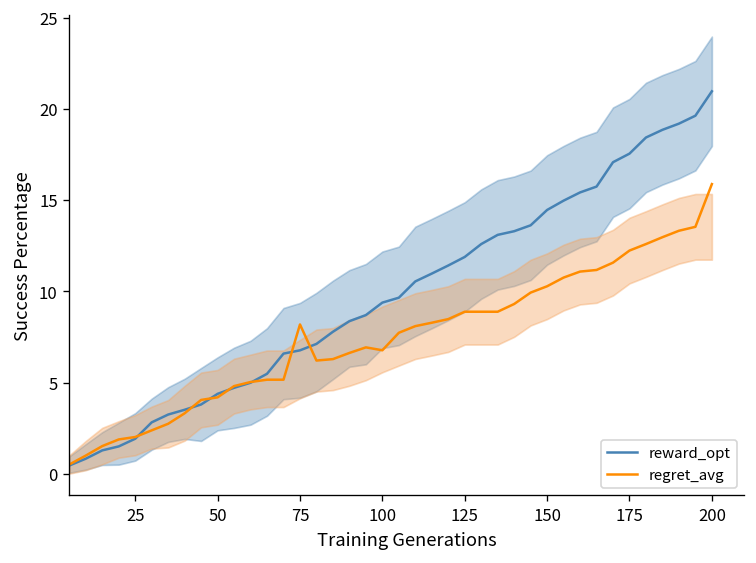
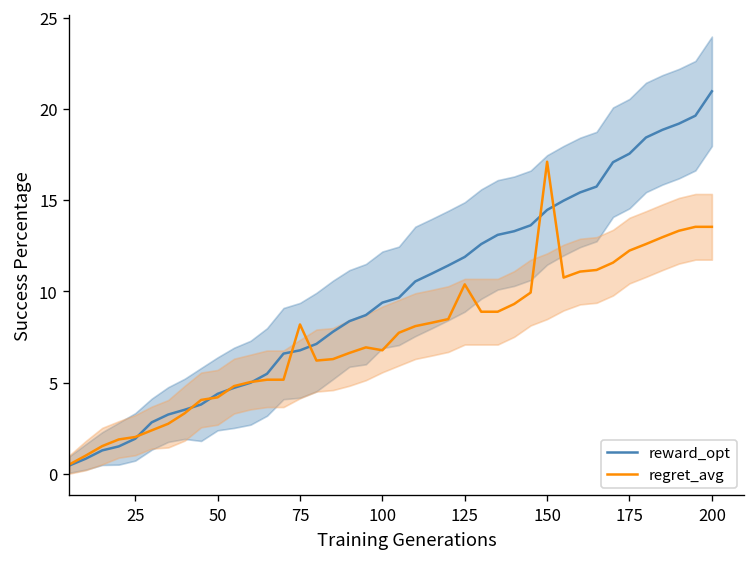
  {
    "regret_avg": {
      "50": 4.2,
      "75": 8.2,
      "100": 6.8,
-     "125": 8.9,
-     "150": 10.3,
+     "125": 10.4,
+     "150": 17.1,
      "175": 12.2,
-     "200": 15.9
+     "200": 13.5
    }
  }
